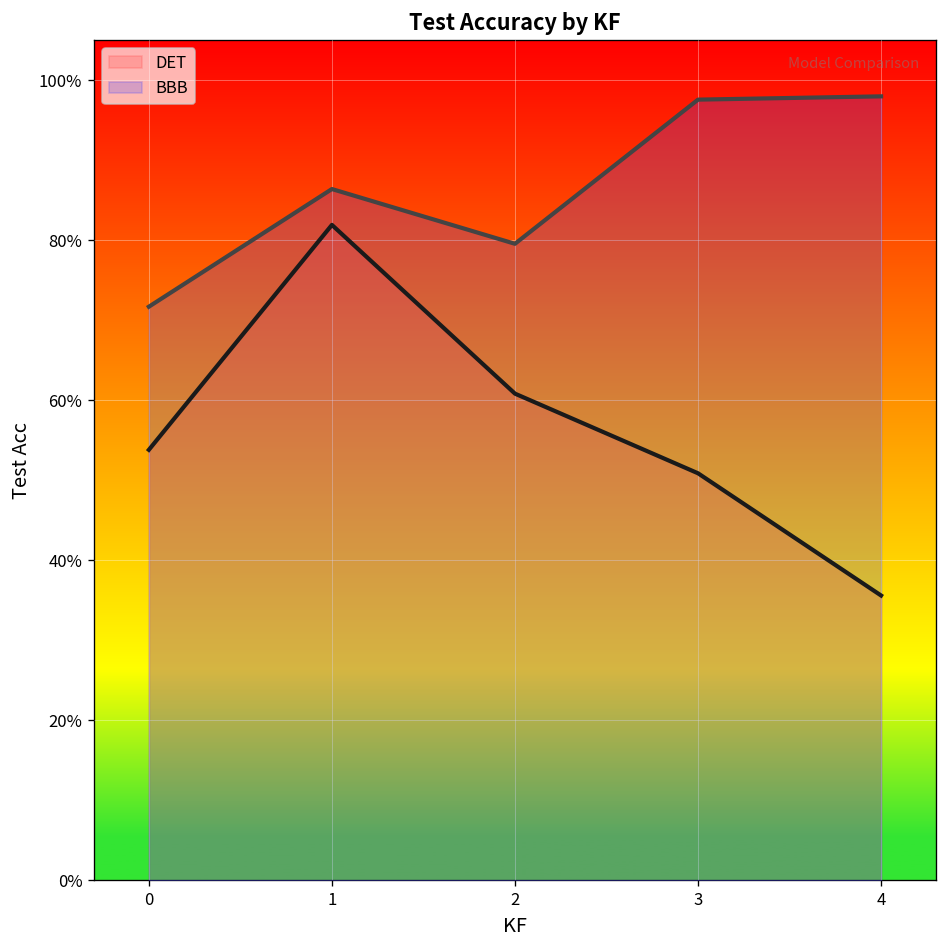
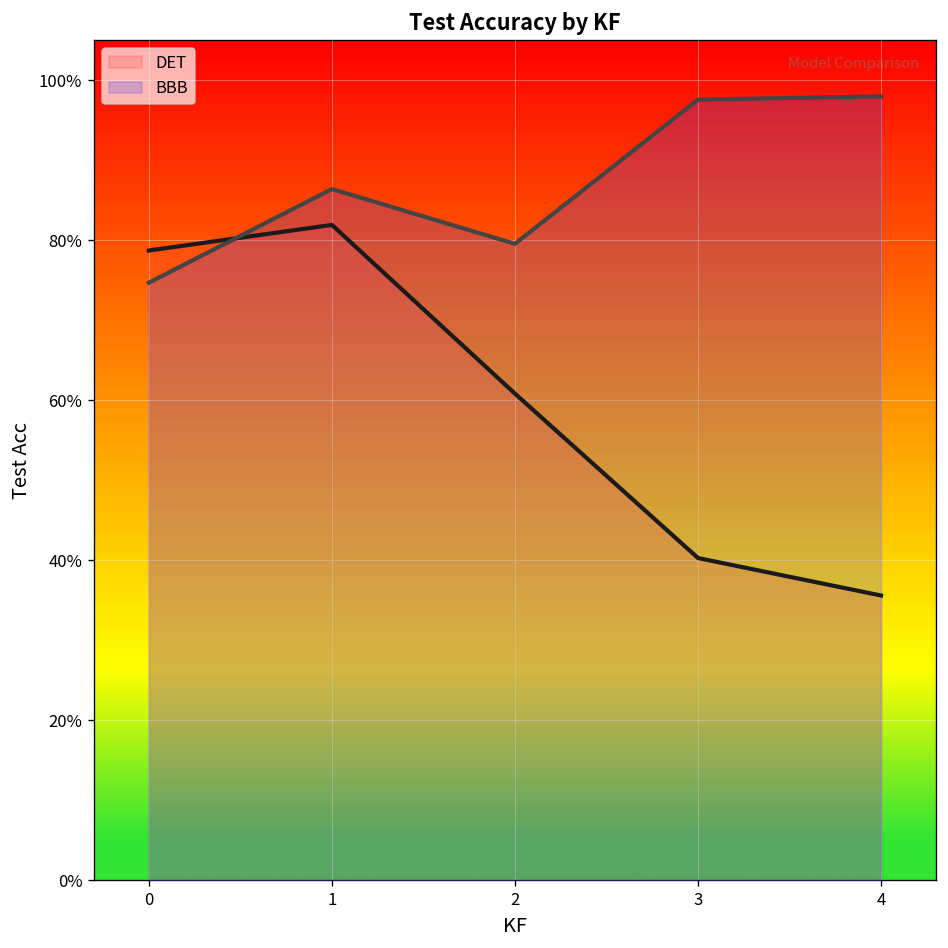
  {
    "DET": {
-     "0": "54%",
+     "0": "79%",
      "1": "82%",
      "2": "61%",
-     "3": "51%",
+     "3": "40%",
      "4": "36%"
    },
    "BBB": {
-     "0": "72%",
+     "0": "75%",
      "1": "86%",
      "2": "80%",
      "3": "98%",
      "4": "98%"
    }
  }
